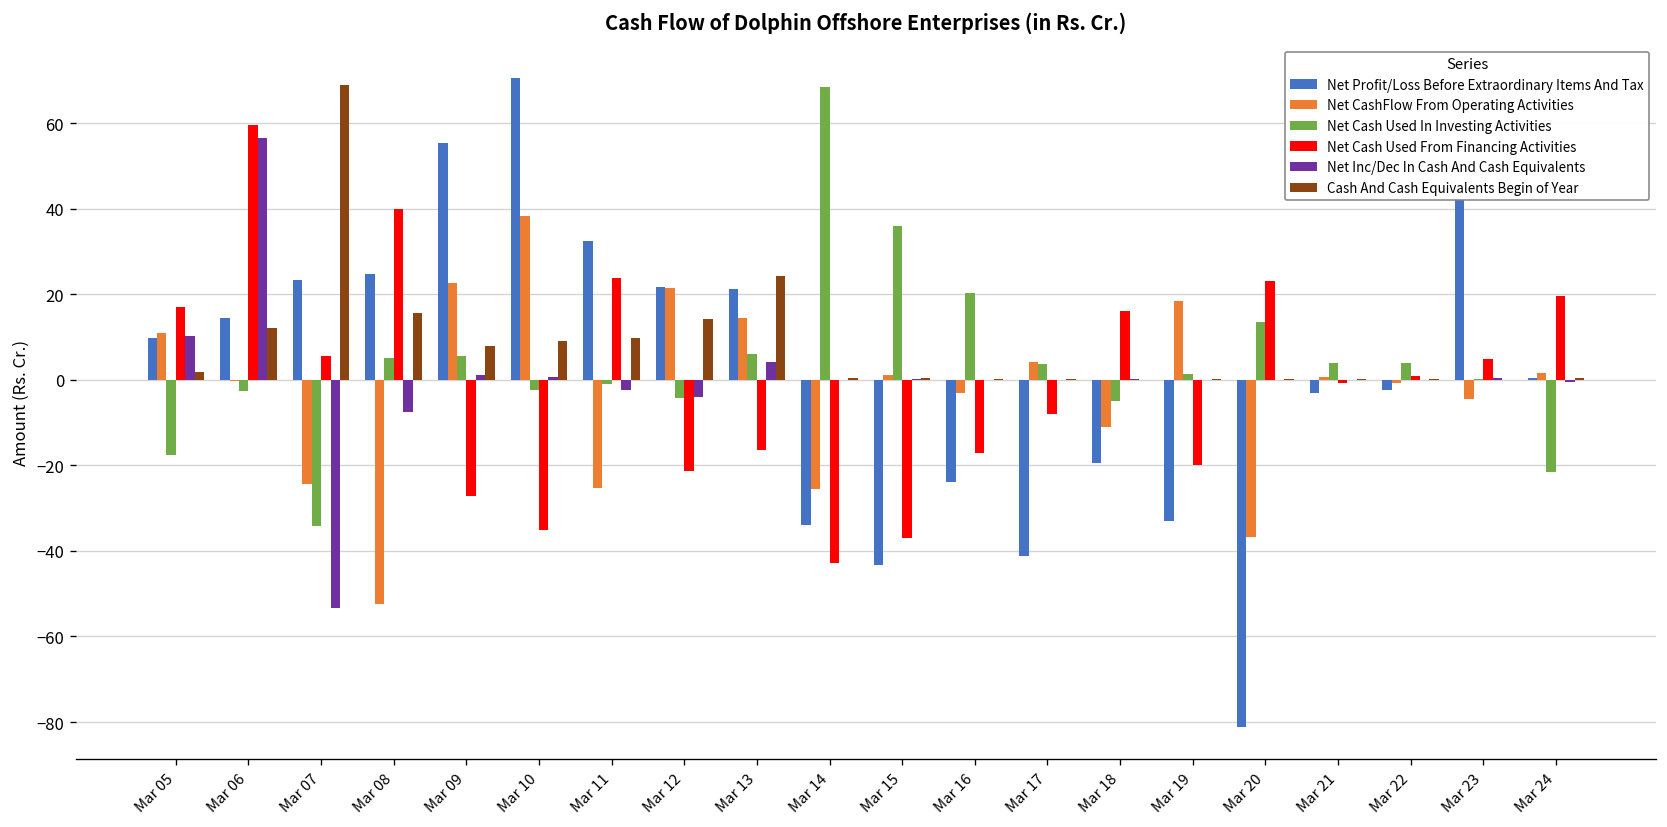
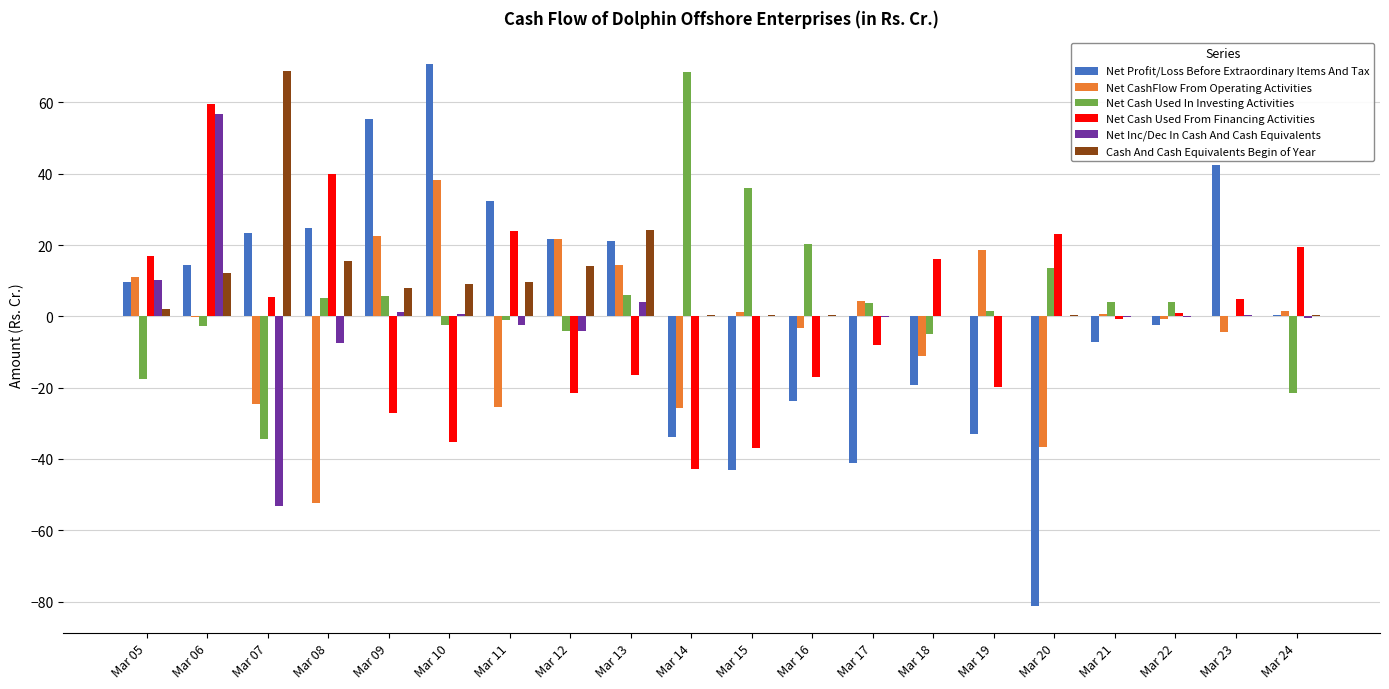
  {
    "Net Profit/Loss Before Extraordinary Items And Tax": {
      "Mar 05": 10,
      "Mar 06": 14,
      "Mar 07": 23,
      "Mar 08": 25,
      "Mar 09": 55,
      "Mar 10": 71,
      "Mar 11": 32,
      "Mar 12": 22,
      "Mar 13": 21,
      "Mar 14": -34,
      "Mar 15": -43,
      "Mar 16": -24,
      "Mar 17": -41,
      "Mar 18": -19,
      "Mar 19": -33,
      "Mar 20": -81,
-     "Mar 21": -3,
+     "Mar 21": -7,
      "Mar 22": -2,
      "Mar 23": 42
    },
    "Net CashFlow From Operating Activities": {
      "Mar 05": 11,
      "Mar 07": -24,
      "Mar 08": -52,
      "Mar 09": 23,
      "Mar 10": 38,
      "Mar 11": -25,
      "Mar 12": 22,
      "Mar 13": 14,
      "Mar 14": -26,
      "Mar 15": 1,
      "Mar 16": -3,
      "Mar 17": 4,
      "Mar 18": -11,
      "Mar 19": 18,
      "Mar 20": -37,
      "Mar 22": -1,
      "Mar 23": -4,
      "Mar 24": 2
    },
    "Net Cash Used In Investing Activities": {
      "Mar 05": -18,
      "Mar 06": -3,
      "Mar 07": -34,
      "Mar 08": 5,
      "Mar 09": 6,
      "Mar 10": -2,
      "Mar 11": -1,
      "Mar 12": -4,
      "Mar 13": 6,
      "Mar 14": 69,
      "Mar 15": 36,
      "Mar 16": 20,
      "Mar 17": 4,
      "Mar 18": -5,
      "Mar 19": 1,
      "Mar 20": 14,
      "Mar 21": 4,
      "Mar 22": 4,
      "Mar 24": -22
    },
    "Net Cash Used From Financing Activities": {
      "Mar 05": 17,
      "Mar 06": 60,
      "Mar 07": 5,
      "Mar 08": 40,
      "Mar 09": -27,
      "Mar 10": -35,
      "Mar 11": 24,
      "Mar 12": -21,
      "Mar 13": -16,
      "Mar 14": -43,
      "Mar 15": -37,
      "Mar 16": -17,
      "Mar 17": -8,
      "Mar 18": 16,
      "Mar 19": -20,
      "Mar 20": 23,
      "Mar 21": -1,
      "Mar 22": 1,
      "Mar 23": 5,
      "Mar 24": 20
    },
    "Net Inc/Dec In Cash And Cash Equivalents": {
      "Mar 05": 10,
      "Mar 06": 57,
      "Mar 07": -53,
      "Mar 08": -8,
      "Mar 09": 1,
      "Mar 10": 1,
      "Mar 11": -2,
      "Mar 12": -4,
      "Mar 13": 4
    },
    "Cash And Cash Equivalents Begin of Year": {
      "Mar 05": 2,
      "Mar 06": 12,
      "Mar 07": 69,
      "Mar 08": 16,
      "Mar 09": 8,
      "Mar 10": 9,
      "Mar 11": 10,
      "Mar 12": 14,
      "Mar 13": 24
    }
  }
